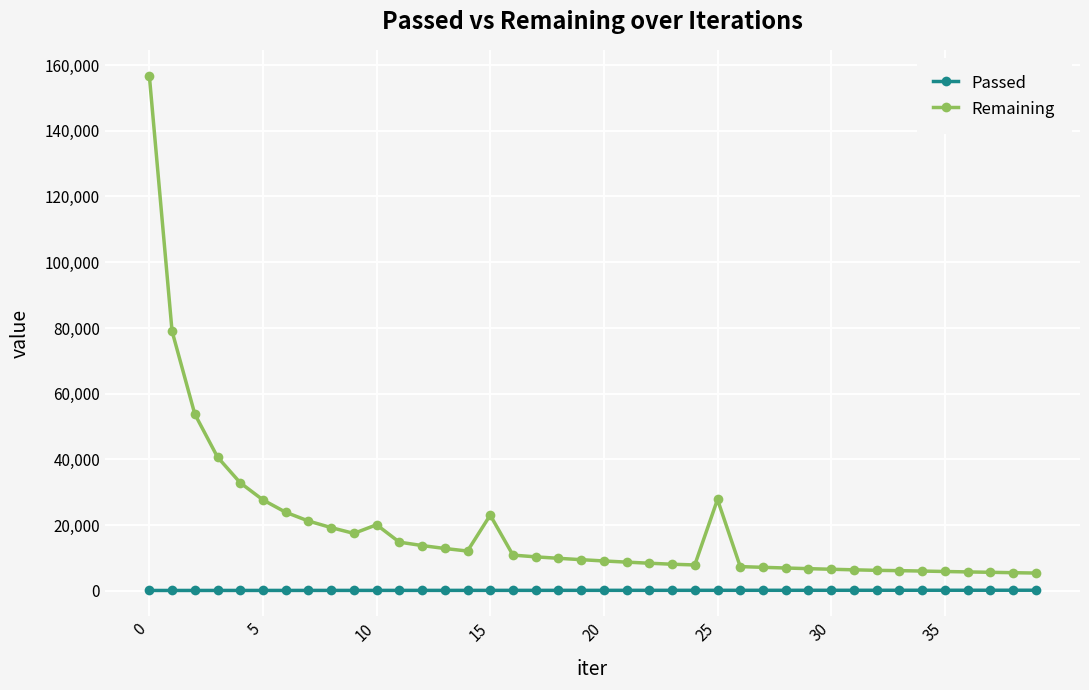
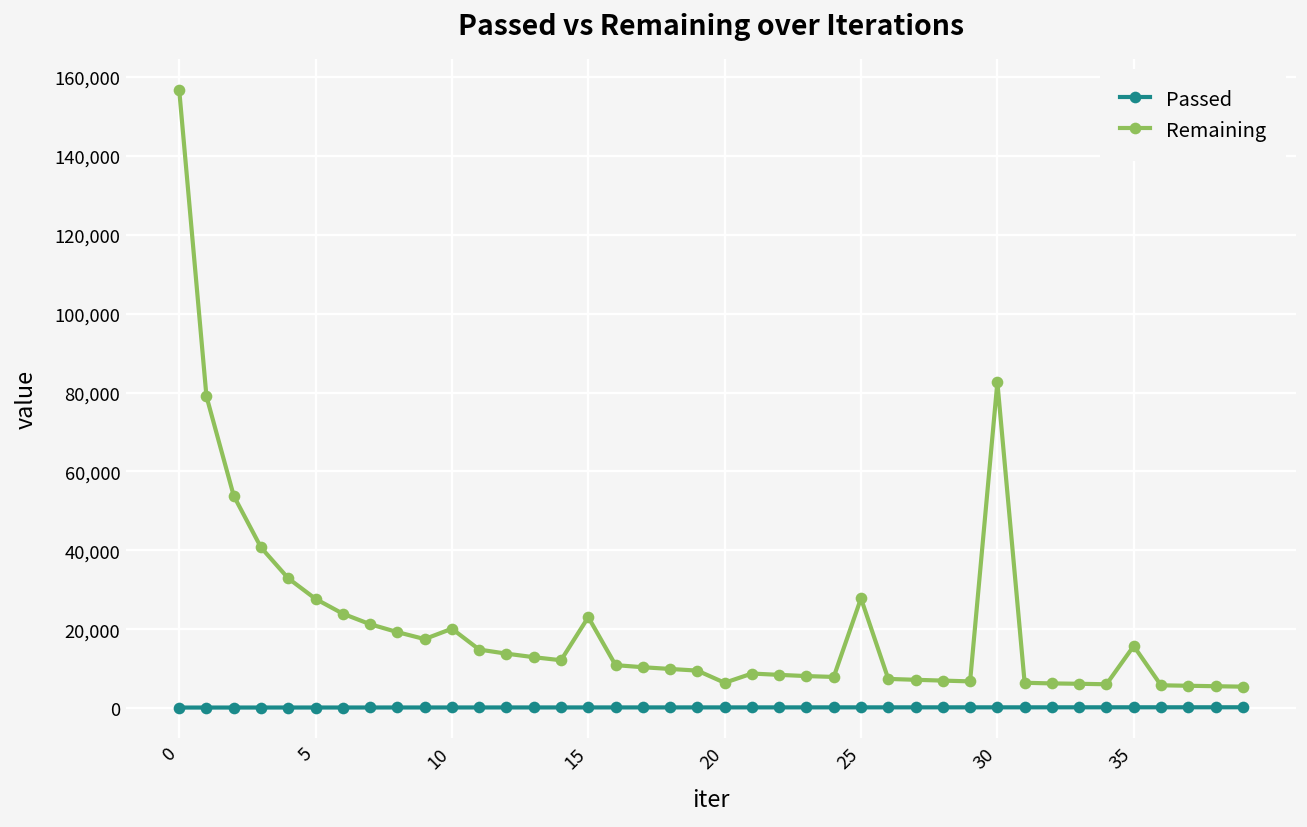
  {
    "Passed": {
      "0": "0",
      "5": "0",
      "10": "0",
      "15": "0",
      "20": "0",
      "25": "0",
      "30": "0",
      "35": "0"
    },
    "Remaining": {
      "0": "157,000",
      "5": "28,000",
      "10": "20,000",
      "15": "23,000",
-     "20": "9,000",
+     "20": "6,000",
      "25": "28,000",
-     "30": "7,000",
-     "35": "6,000"
+     "30": "83,000",
+     "35": "16,000"
    }
  }
